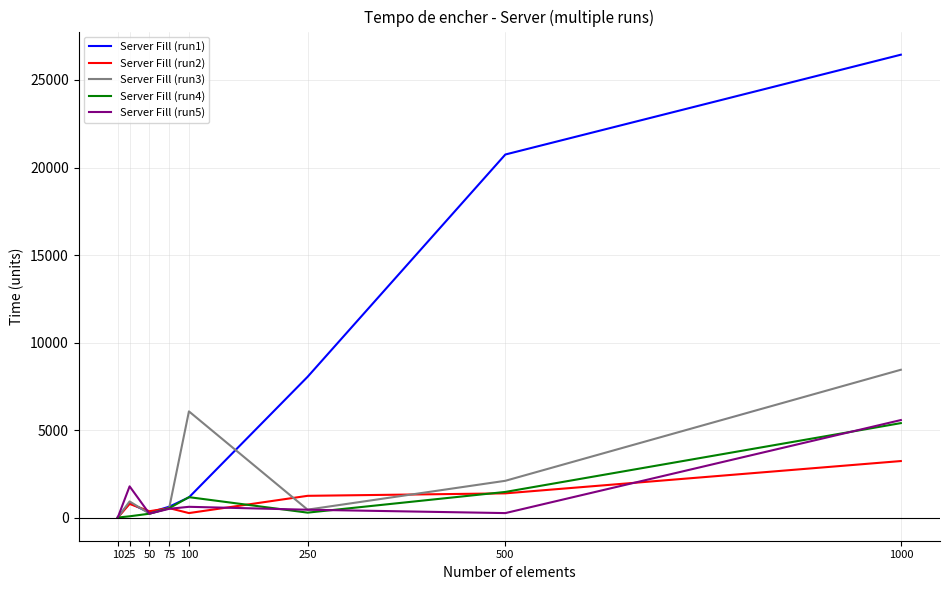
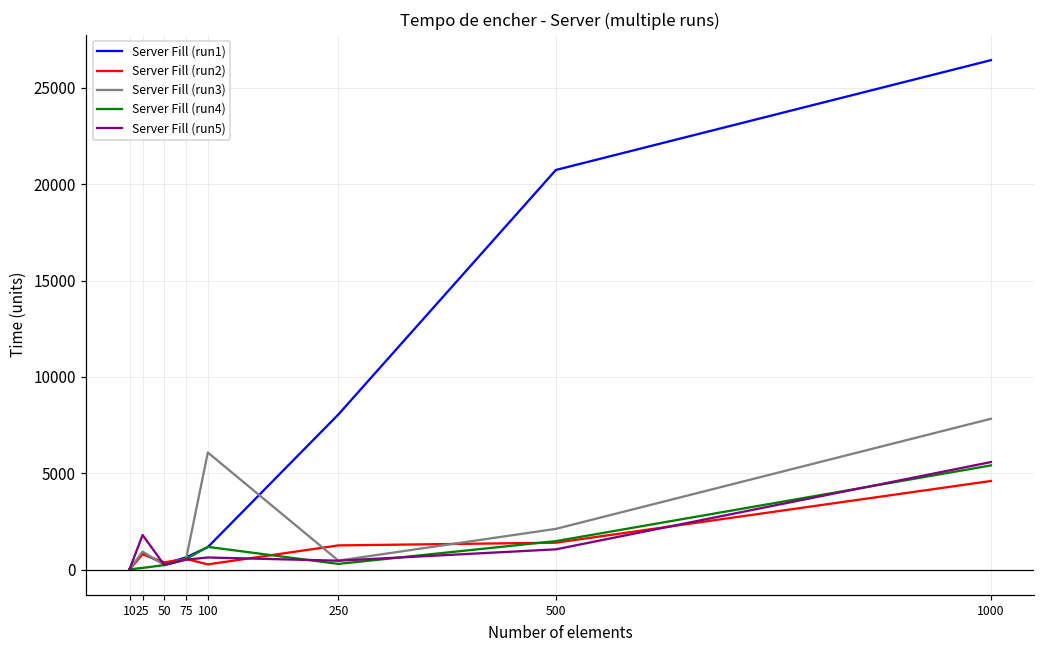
  {
    "Server Fill (run1)": {
      "250": 8100,
      "500": 20700,
      "1000": 26400
    },
    "Server Fill (run2)": {
      "100": 300,
      "250": 1300,
-     "1000": 3200
+     "1000": 4600
    },
    "Server Fill (run3)": {
      "100": 6100,
      "500": 2100,
-     "1000": 8500
+     "1000": 7800
    },
    "Server Fill (run4)": {
      "25": 100,
      "250": 300,
      "1000": 5400
    },
    "Server Fill (run5)": {
      "25": 1800,
      "100": 600,
-     "500": 300,
+     "500": 1100,
      "1000": 5600
    }
  }
